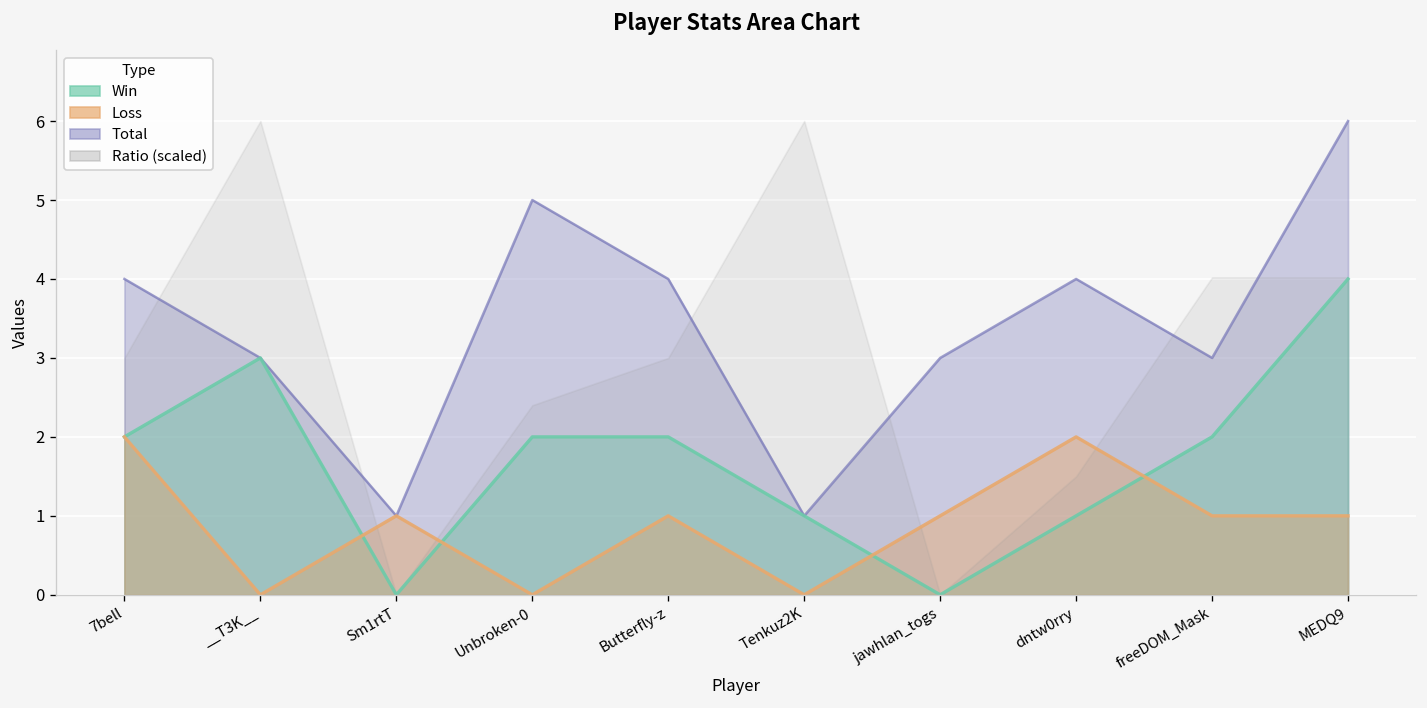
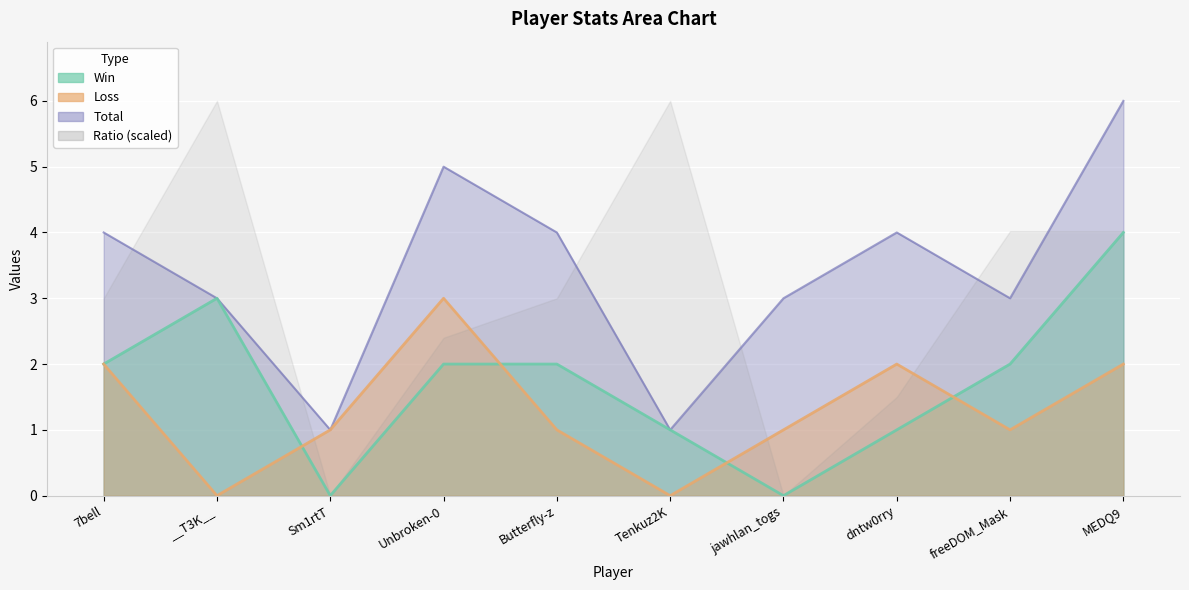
  {
    "Loss": {
      "__T3K__": 0,
-     "Unbroken-0": 0,
+     "Unbroken-0": 3,
      "Butterfly-z": 1,
      "Tenkuz2K": 0,
      "jawhlan_togs": 1,
      "dntw0rry": 2,
      "freeDOM_Mask": 1,
-     "MEDQ9": 1
+     "MEDQ9": 2
    }
  }
